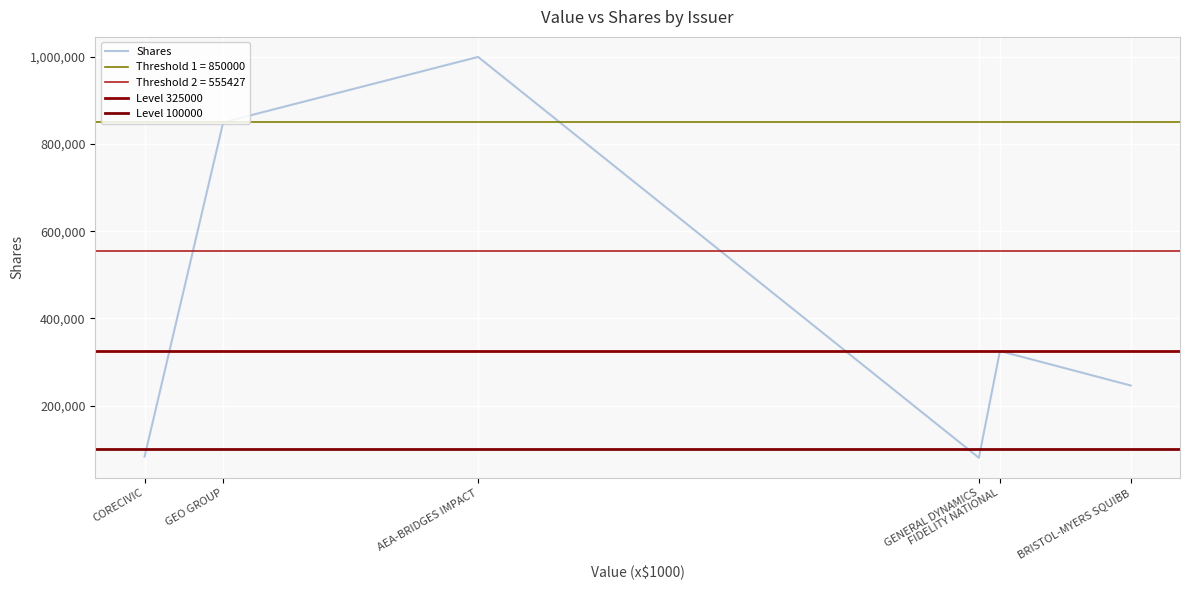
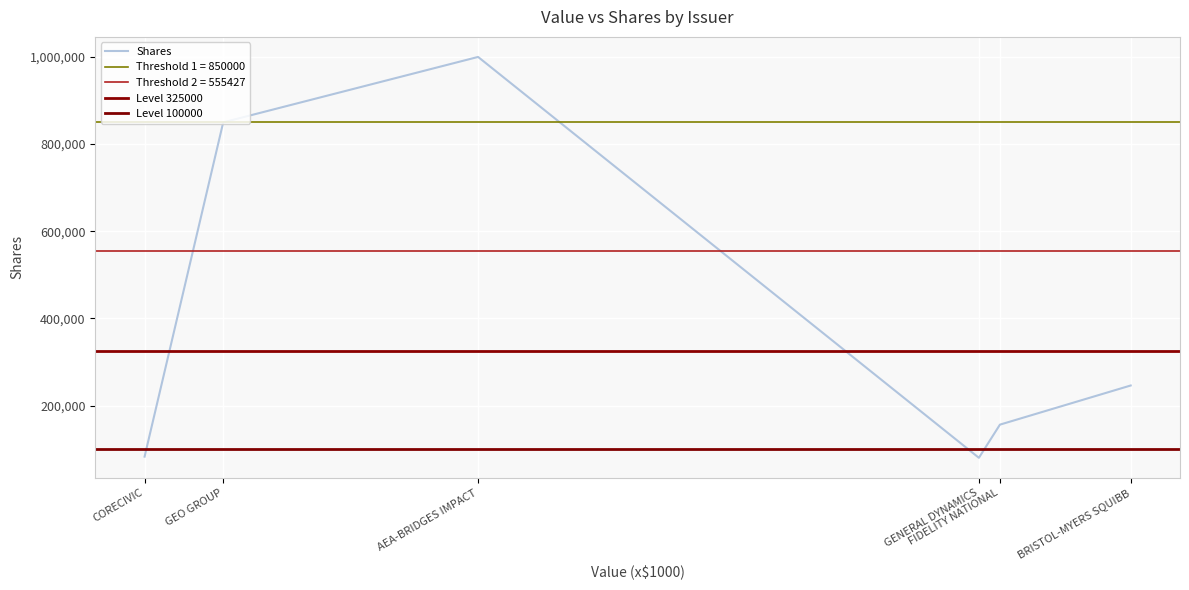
  {
    "CORECIVIC": "80,000",
    "AEA-BRIDGES IMPACT": "1,000,000",
    "GENERAL DYNAMICS": "80,000",
-   "FIDELITY NATIONAL": "330,000",
+   "FIDELITY NATIONAL": "160,000",
    "BRISTOL-MYERS SQUIBB": "250,000"
  }
